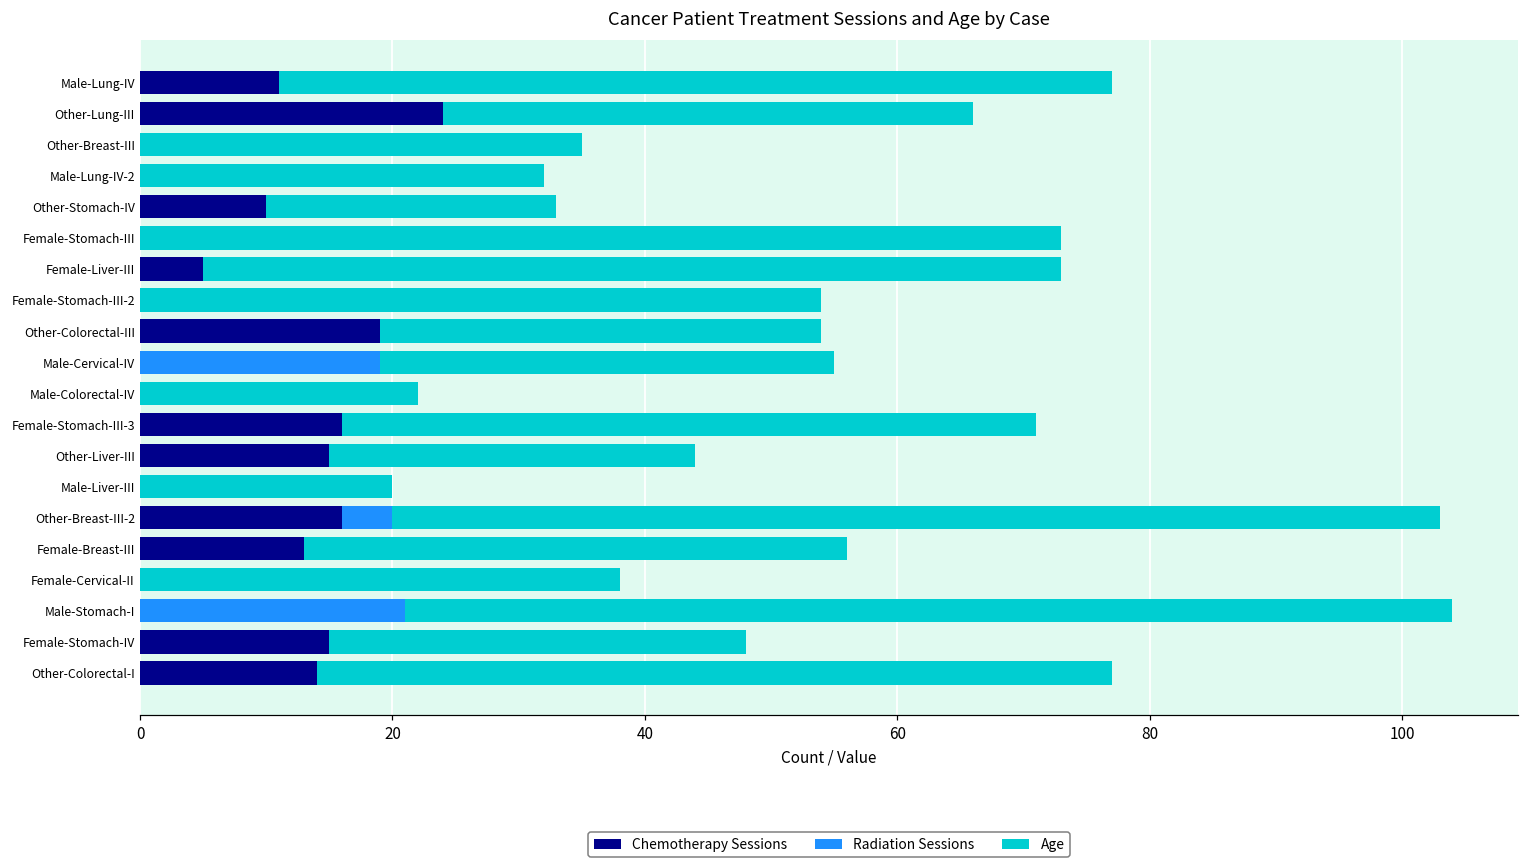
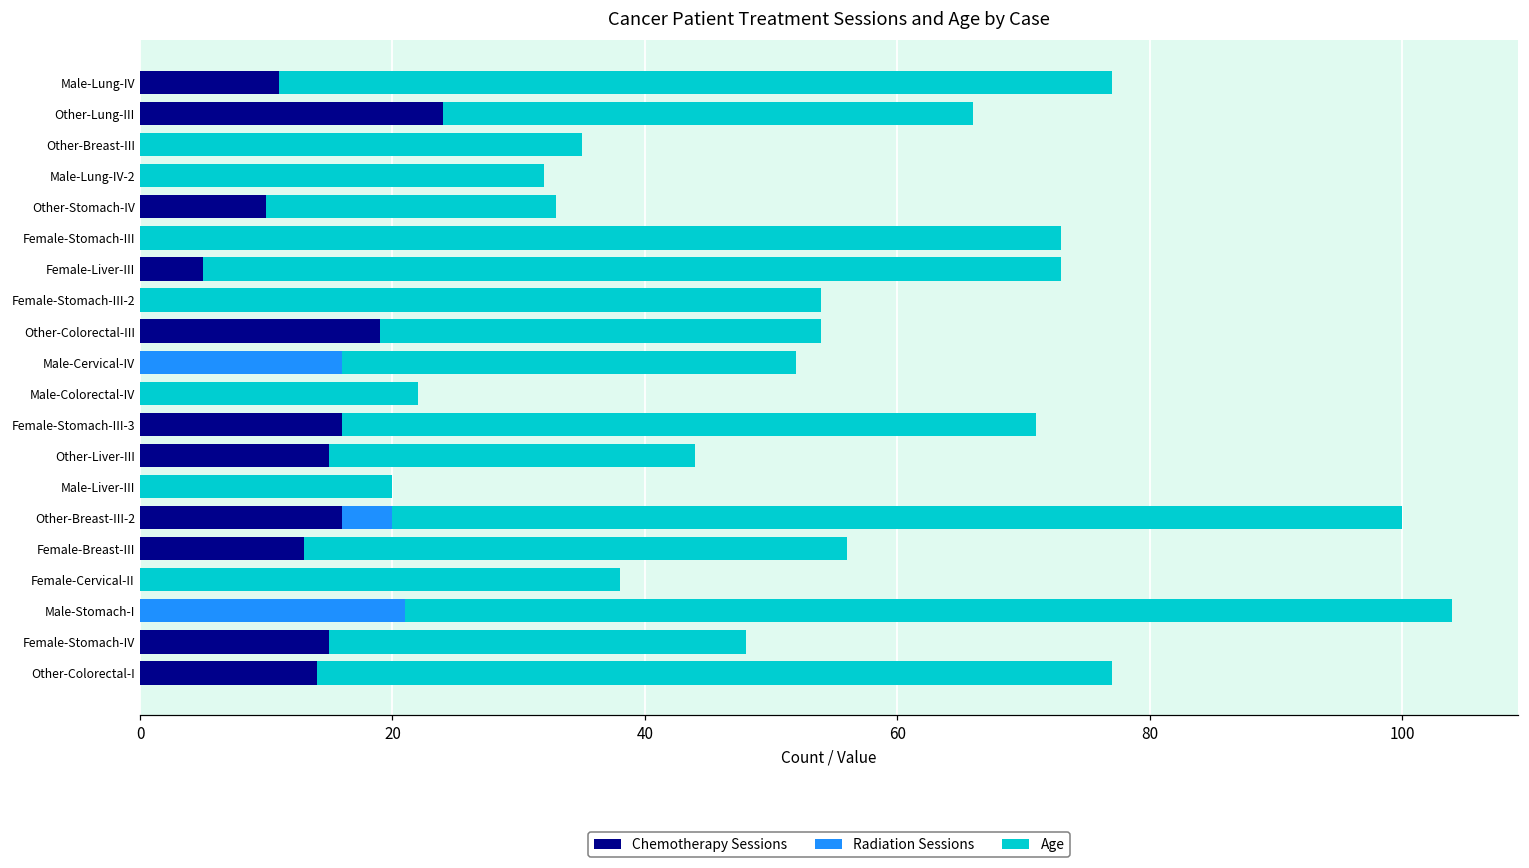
  {
    "Chemotherapy Sessions": {
      "Male-Lung-IV": 11,
      "Other-Lung-III": 24,
      "Other-Breast-III": 0,
      "Male-Lung-IV-2": 0,
      "Other-Stomach-IV": 10,
      "Female-Stomach-III": 0,
      "Female-Liver-III": 5,
      "Female-Stomach-III-2": 0,
      "Other-Colorectal-III": 19,
      "Male-Cervical-IV": 0,
      "Male-Colorectal-IV": 0,
      "Female-Stomach-III-3": 16,
      "Other-Liver-III": 15,
      "Male-Liver-III": 0,
      "Other-Breast-III-2": 16,
      "Female-Breast-III": 13,
      "Female-Cervical-II": 0,
      "Male-Stomach-I": 0,
      "Female-Stomach-IV": 15,
      "Other-Colorectal-I": 14
    },
    "Radiation Sessions": {
-     "Male-Cervical-IV": 19
+     "Male-Cervical-IV": 16
    },
    "Age": {
      "Male-Lung-IV": 66,
      "Other-Lung-III": 42,
      "Other-Breast-III": 35,
      "Male-Lung-IV-2": 32,
      "Other-Stomach-IV": 23,
      "Female-Stomach-III": 73,
      "Female-Liver-III": 68,
      "Female-Stomach-III-2": 54,
      "Other-Colorectal-III": 35,
      "Male-Cervical-IV": 36,
      "Male-Colorectal-IV": 22,
      "Female-Stomach-III-3": 55,
      "Other-Liver-III": 29,
      "Male-Liver-III": 20,
-     "Other-Breast-III-2": 83,
+     "Other-Breast-III-2": 80,
      "Female-Breast-III": 43,
      "Female-Cervical-II": 38,
      "Male-Stomach-I": 83,
      "Female-Stomach-IV": 33,
      "Other-Colorectal-I": 63
    }
  }
